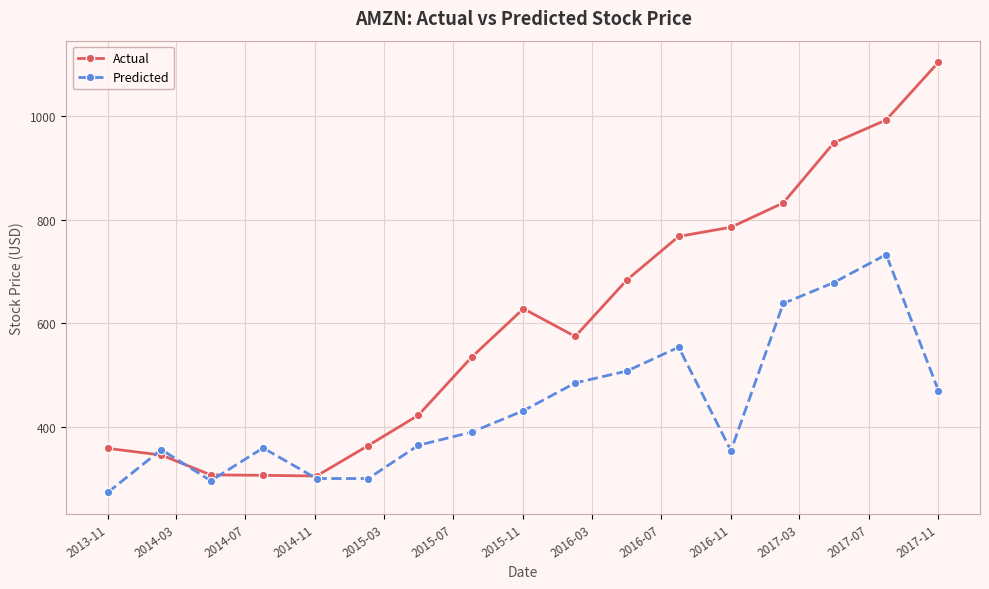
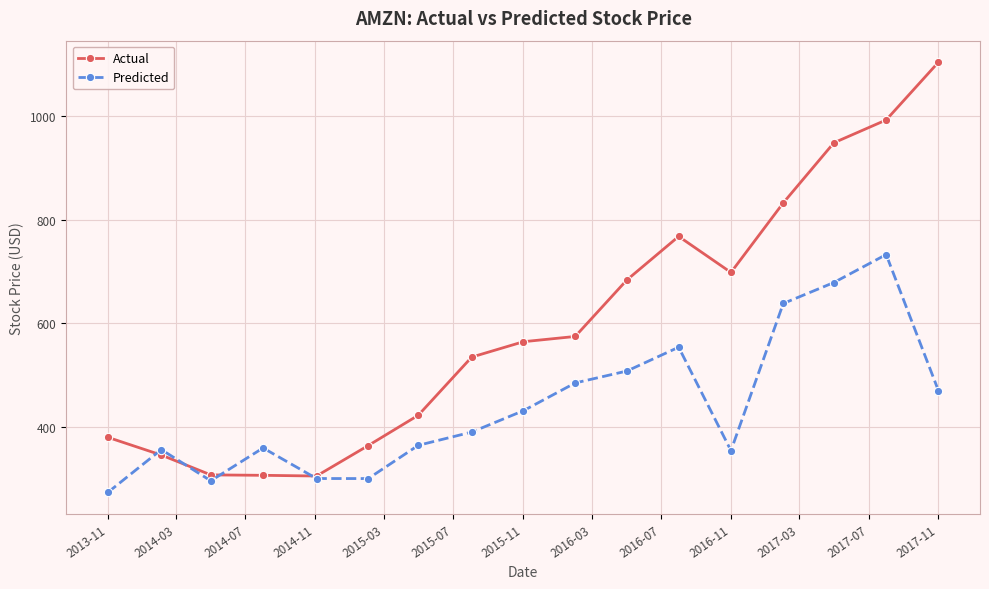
  {
    "Actual": {
-     "2013-11": 360,
-     "2015-11": 630,
-     "2016-11": 790,
+     "2013-11": 380,
+     "2015-11": 560,
+     "2016-11": 700,
      "2017-11": 1100
    },
    "Predicted": {
      "2013-11": 270,
      "2015-11": 430,
      "2016-11": 350,
      "2017-11": 470
    }
  }
